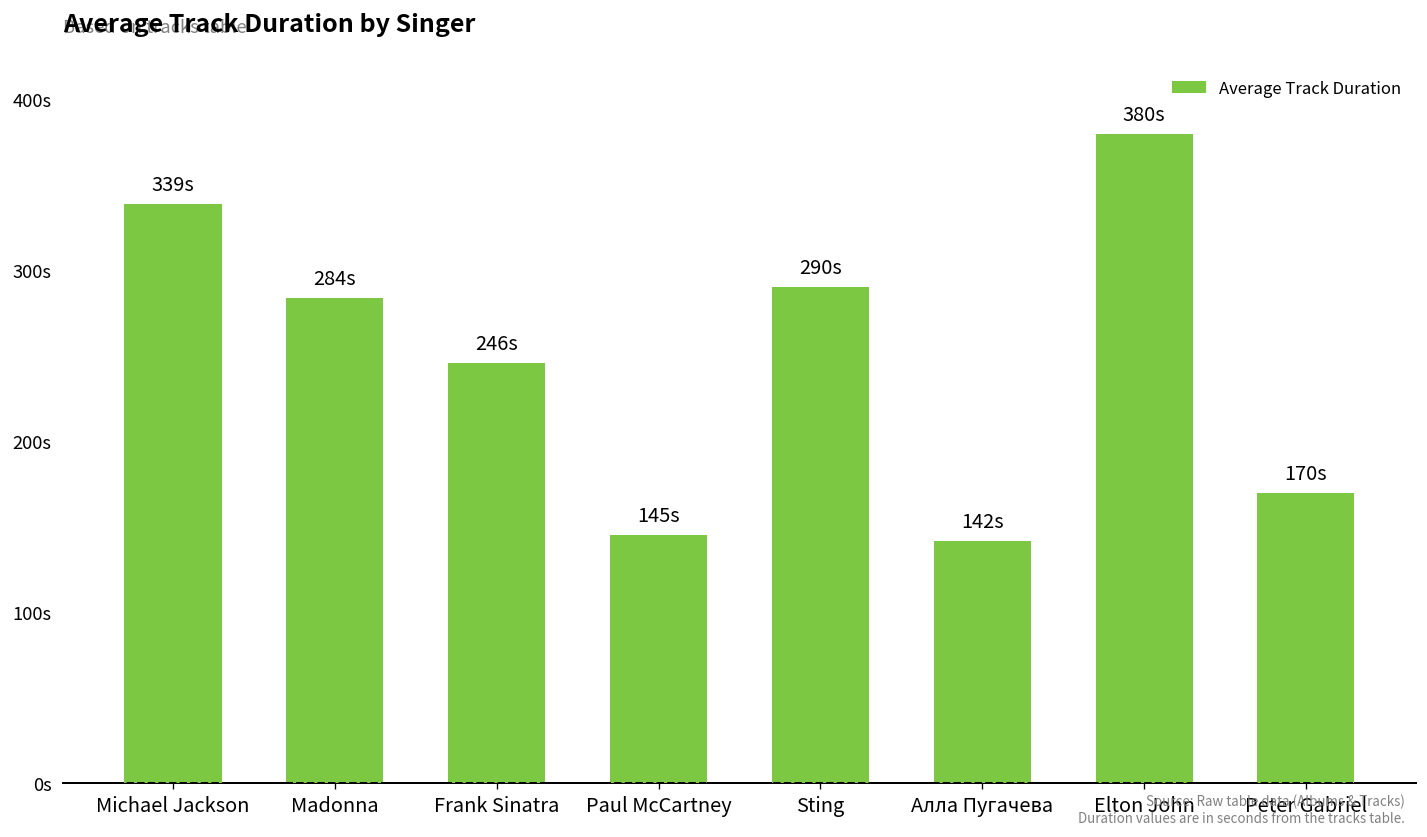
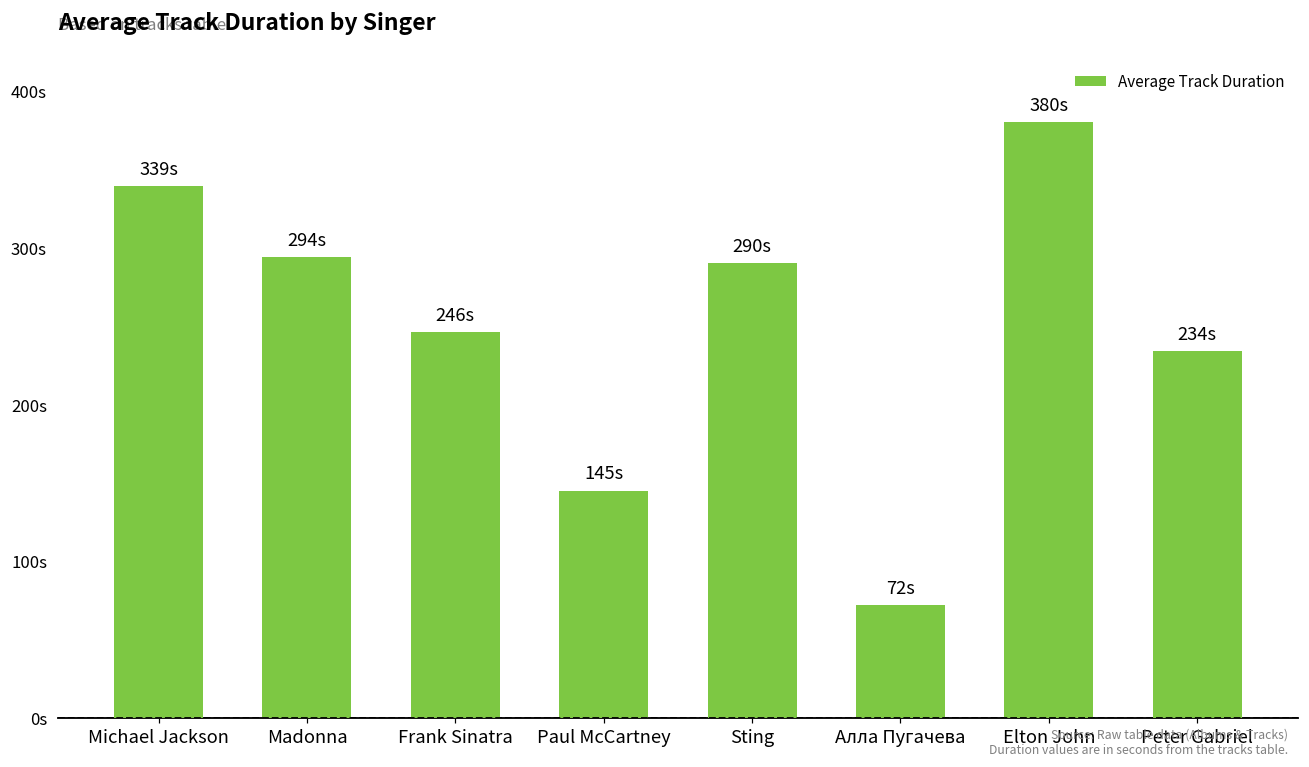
  {
    "Michael Jackson": "339s",
-   "Madonna": "284s",
+   "Madonna": "294s",
    "Frank Sinatra": "246s",
    "Paul McCartney": "145s",
    "Sting": "290s",
-   "Алла Пугачева": "142s",
+   "Алла Пугачева": "72s",
    "Elton John": "380s",
-   "Peter Gabriel": "170s"
+   "Peter Gabriel": "234s"
  }
